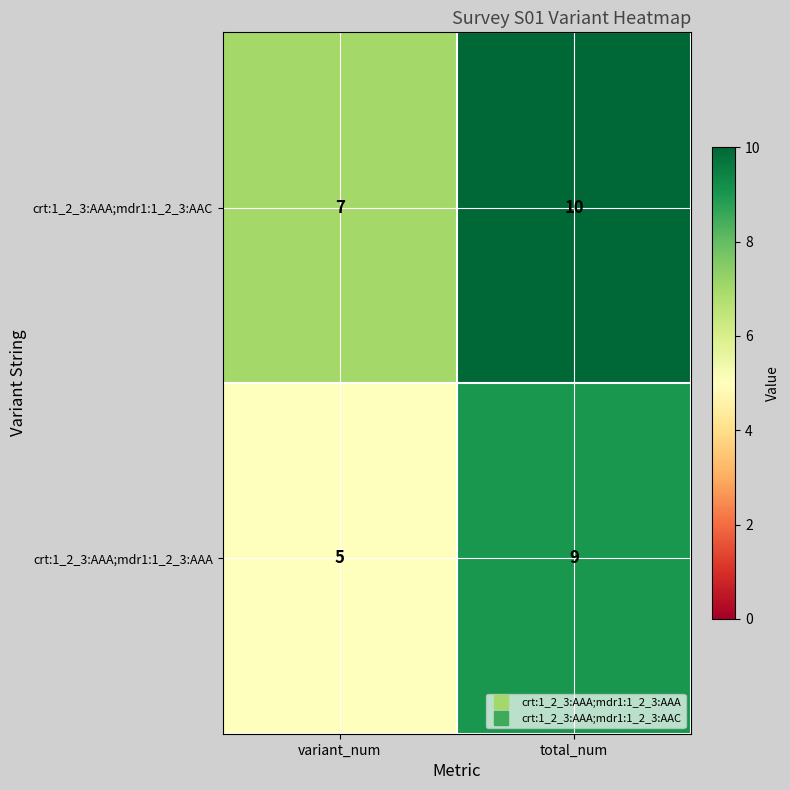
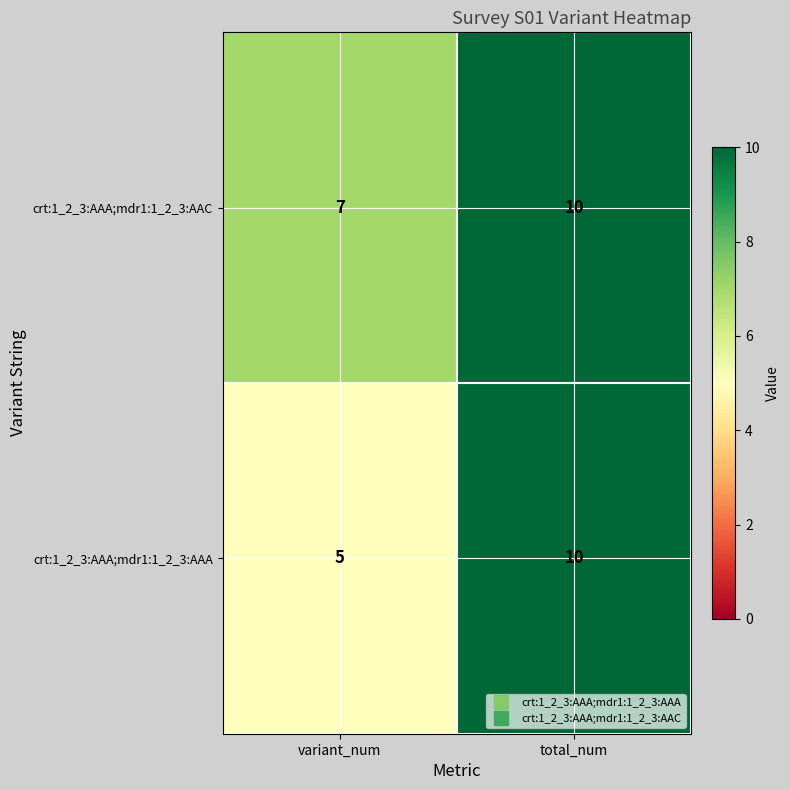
  {
    "crt:1_2_3:AAA;mdr1:1_2_3:AAC": {
      "variant_num": 7,
      "total_num": 10
    },
    "crt:1_2_3:AAA;mdr1:1_2_3:AAA": {
      "variant_num": 5,
-     "total_num": 9
+     "total_num": 10
    }
  }
